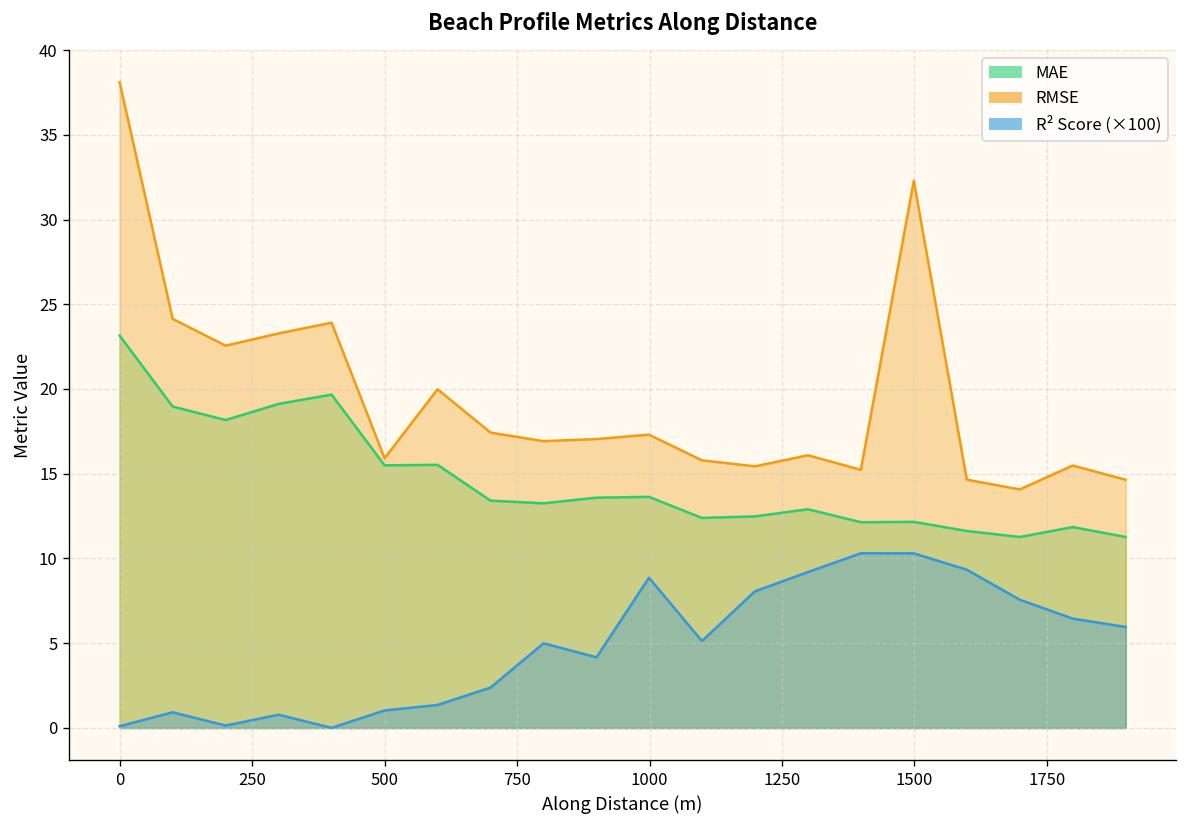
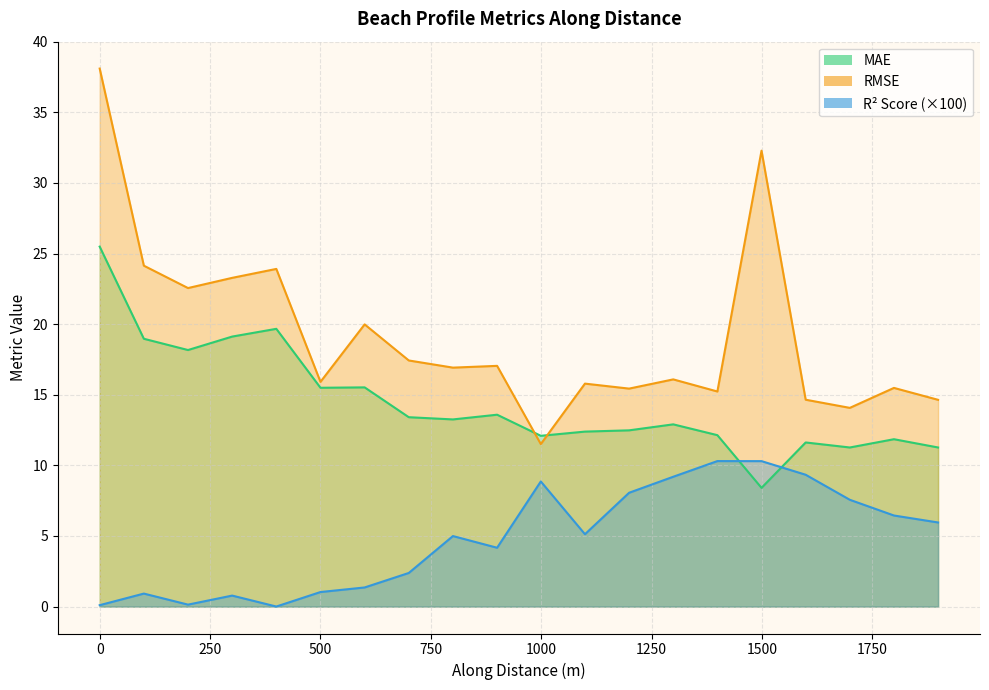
  {
    "MAE": {
-     "0": 23.2,
+     "0": 25.5,
      "500": 15.5,
-     "1000": 13.6,
-     "1500": 12.2
+     "1000": 12.1,
+     "1500": 8.4
    },
    "RMSE": {
      "0": 38.1,
      "500": 15.9,
-     "1000": 17.3,
+     "1000": 11.5,
      "1500": 32.3
    },
    "R² Score (×100)": {
      "0": 0.1,
      "500": 1.0,
      "1000": 8.9,
      "1500": 10.3
    }
  }
